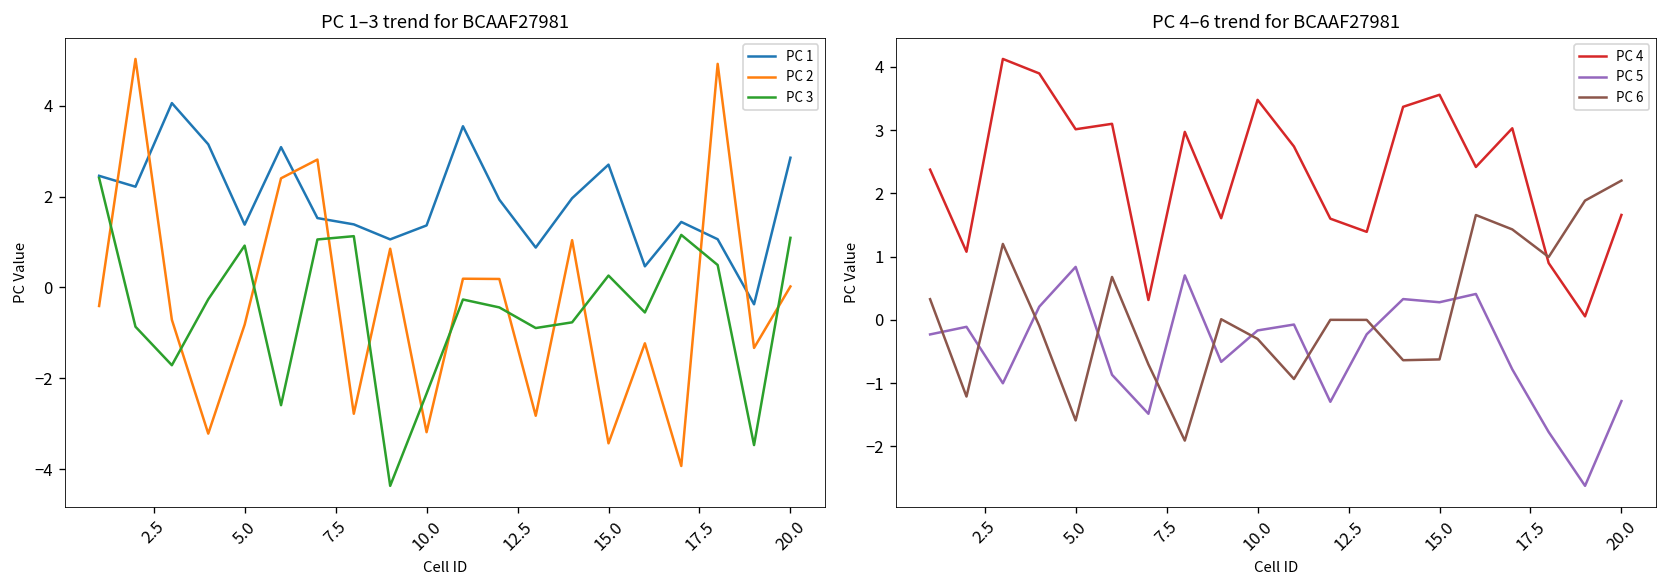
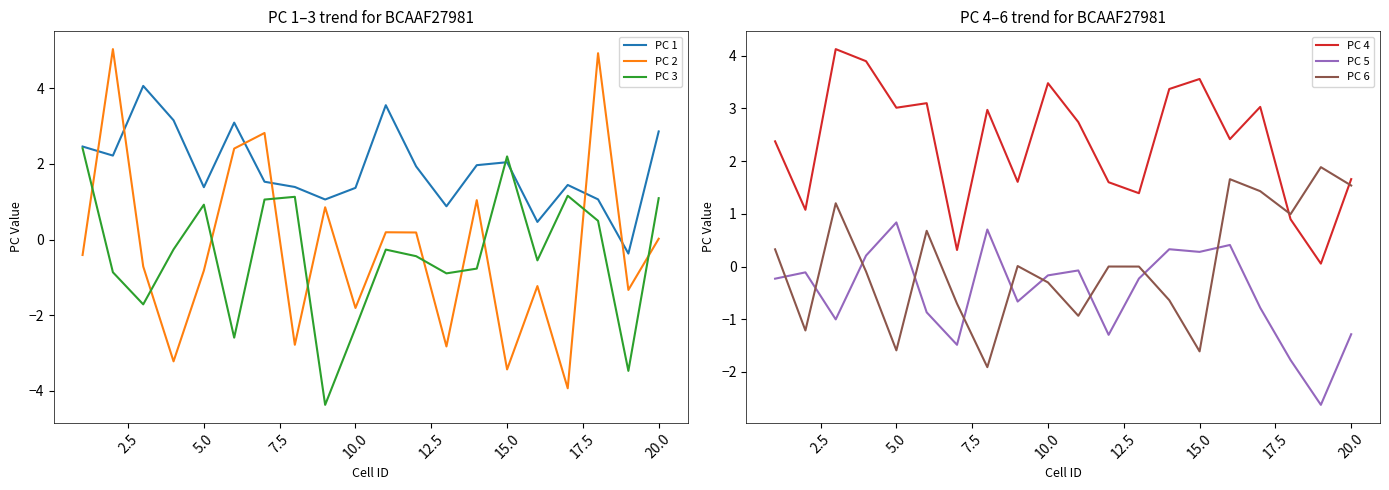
  {
    "PC 1–3 trend for BCAAF27981": {
      "PC 1": {
        "5.0": 1.4,
        "10.0": 1.4,
-       "15.0": 2.7,
+       "15.0": 2.0,
        "20.0": 2.9
      },
      "PC 2": {
        "5.0": -0.8,
-       "10.0": -3.2,
+       "10.0": -1.8,
        "15.0": -3.4,
        "20.0": 0.0
      },
      "PC 3": {
        "5.0": 0.9,
        "10.0": -2.3,
-       "15.0": 0.3,
+       "15.0": 2.2,
        "20.0": 1.1
      }
    },
    "PC 4–6 trend for BCAAF27981": {
      "PC 4": {
        "5.0": 3.0,
        "10.0": 3.5,
        "15.0": 3.6,
        "20.0": 1.7
      },
      "PC 5": {
        "5.0": 0.8,
        "10.0": -0.2,
        "15.0": 0.3,
        "20.0": -1.3
      },
      "PC 6": {
        "5.0": -1.6,
        "10.0": -0.3,
-       "15.0": -0.6,
-       "20.0": 2.2
+       "15.0": -1.6,
+       "20.0": 1.5
      }
    }
  }
